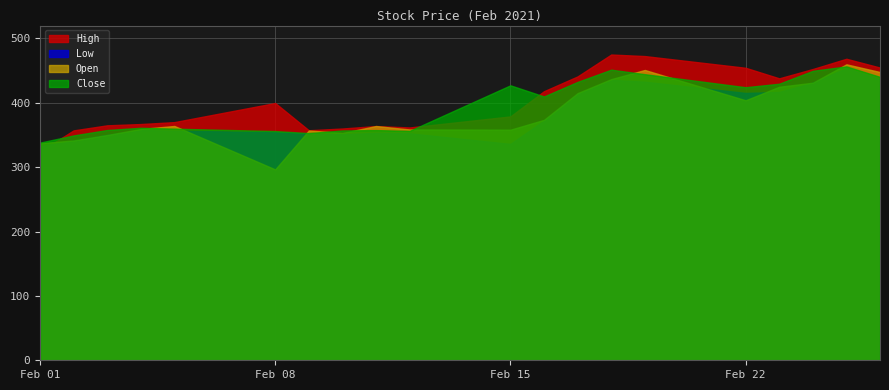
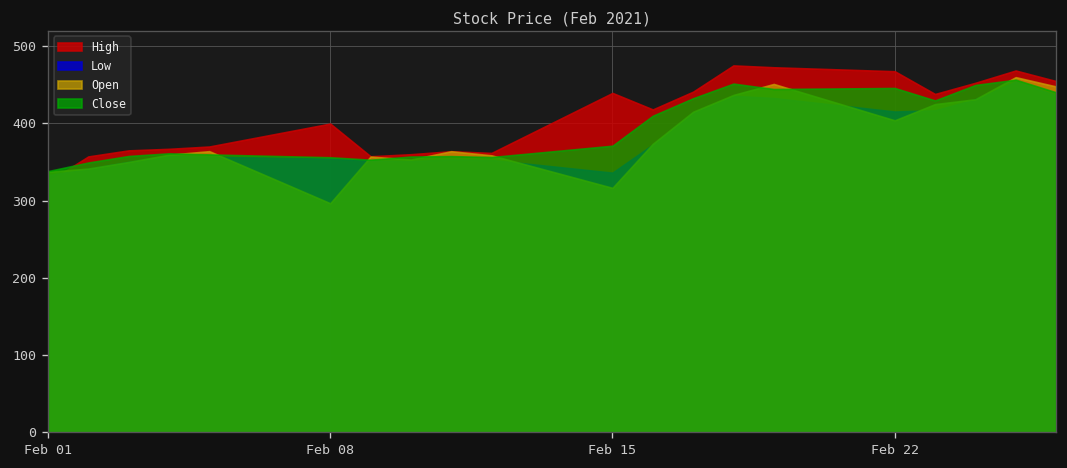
  {
    "High": {
      "Feb 01": 320,
      "Feb 08": 400,
-     "Feb 15": 380,
-     "Feb 22": 450
+     "Feb 15": 440,
+     "Feb 22": 470
    },
    "Low": {
      "Feb 01": 330,
      "Feb 15": 340,
      "Feb 22": 420
    },
    "Open": {
      "Feb 08": 300,
-     "Feb 15": 360,
+     "Feb 15": 320,
      "Feb 22": 400
    },
    "Close": {
-     "Feb 15": 430,
-     "Feb 22": 420
+     "Feb 15": 370,
+     "Feb 22": 450
    }
  }
